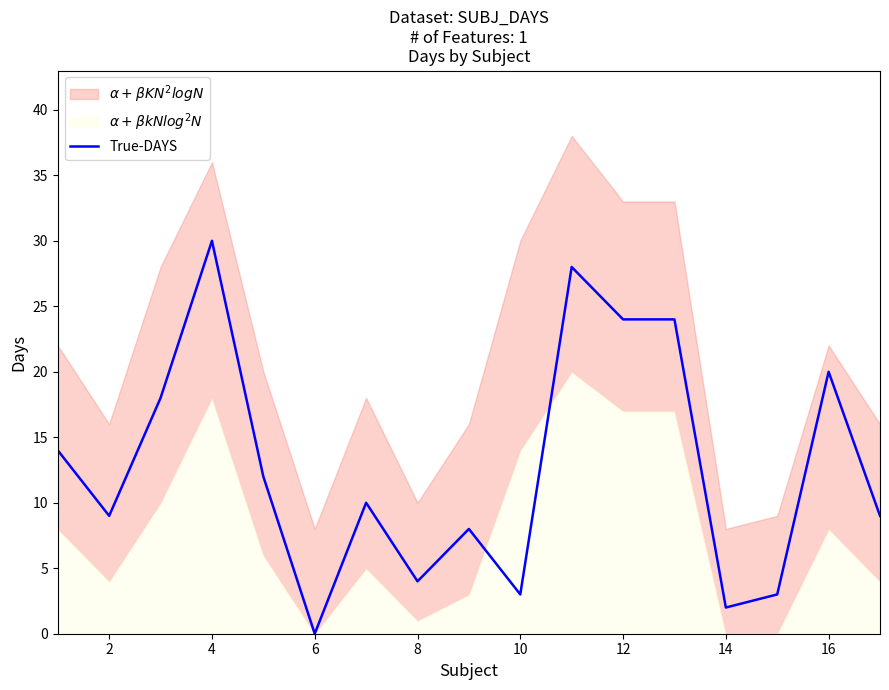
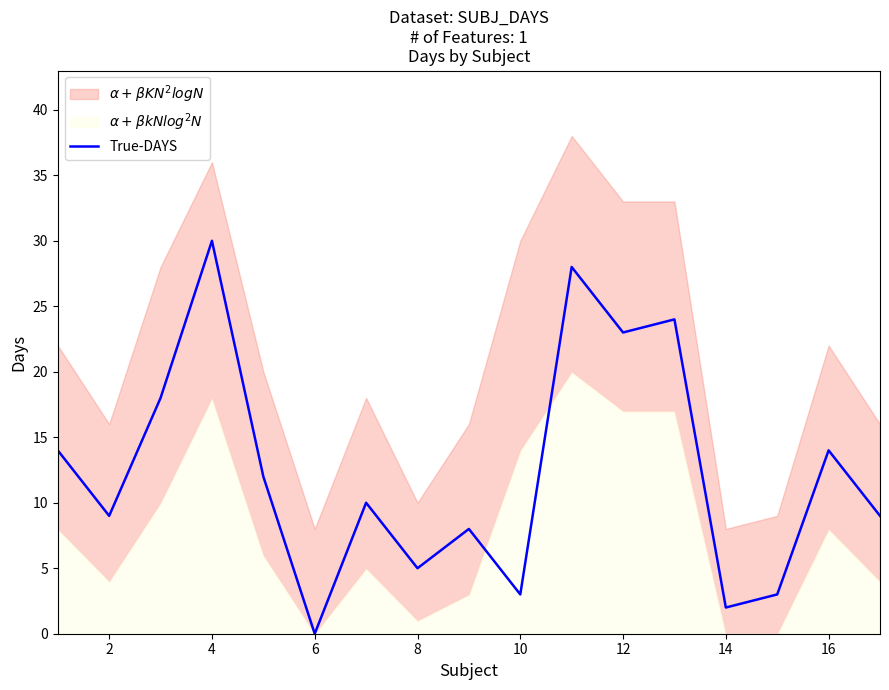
  {
    "True-DAYS": {
      "2": 9,
      "4": 30,
-     "8": 4,
+     "8": 5,
      "10": 3,
-     "12": 24,
+     "12": 23,
      "14": 2,
-     "16": 20
+     "16": 14
    }
  }
